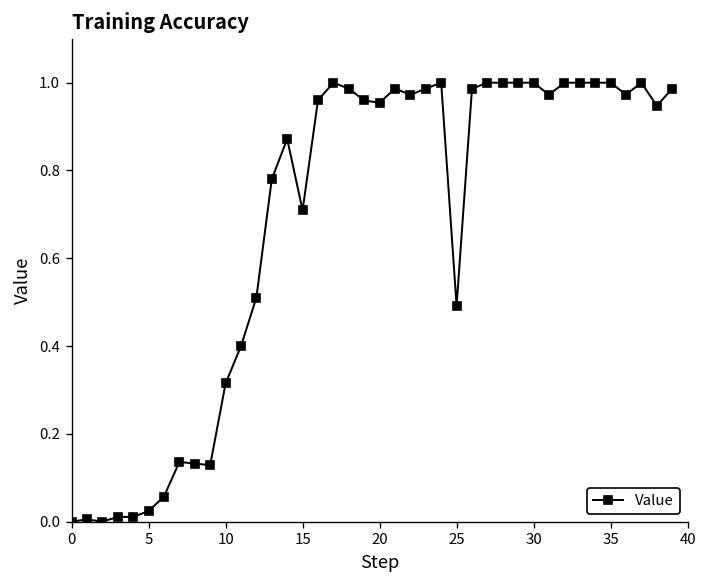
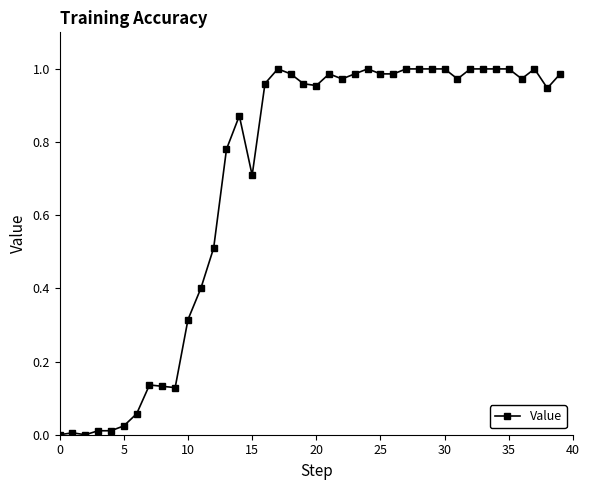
  {
    "0": 0.00,
    "5": 0.02,
    "10": 0.31,
    "15": 0.71,
    "20": 0.95,
-   "25": 0.49,
+   "25": 0.99,
    "30": 1.00,
    "35": 1.00
  }
